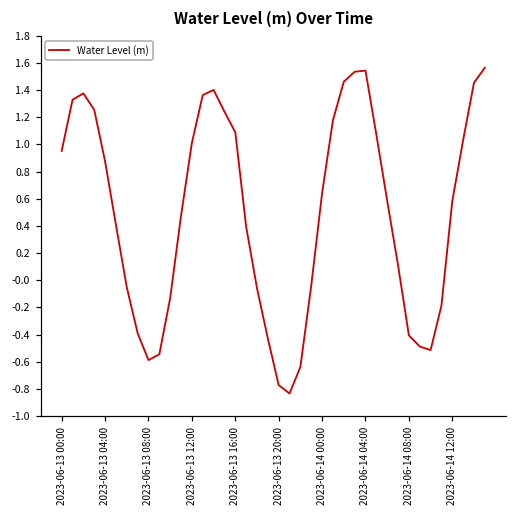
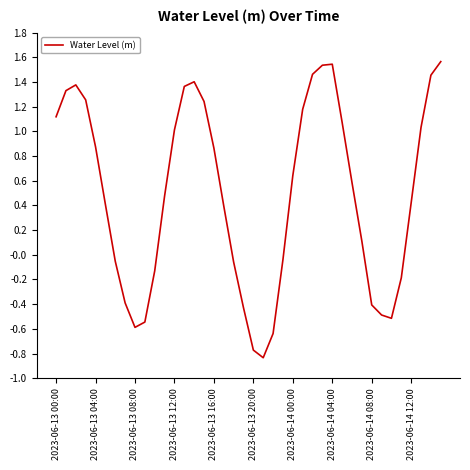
  {
-   "2023-06-13 00:00": 0.95,
+   "2023-06-13 00:00": 1.12,
    "2023-06-13 04:00": 0.87,
    "2023-06-13 08:00": -0.59,
    "2023-06-13 12:00": 1.01,
-   "2023-06-13 16:00": 1.09,
+   "2023-06-13 16:00": 0.86,
    "2023-06-13 20:00": -0.77,
    "2023-06-14 00:00": 0.64,
    "2023-06-14 04:00": 1.54,
    "2023-06-14 08:00": -0.41,
-   "2023-06-14 12:00": 0.58
+   "2023-06-14 12:00": 0.42
  }
